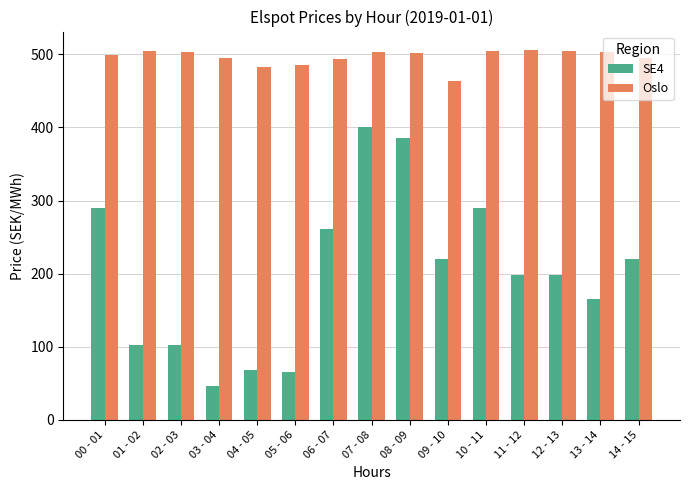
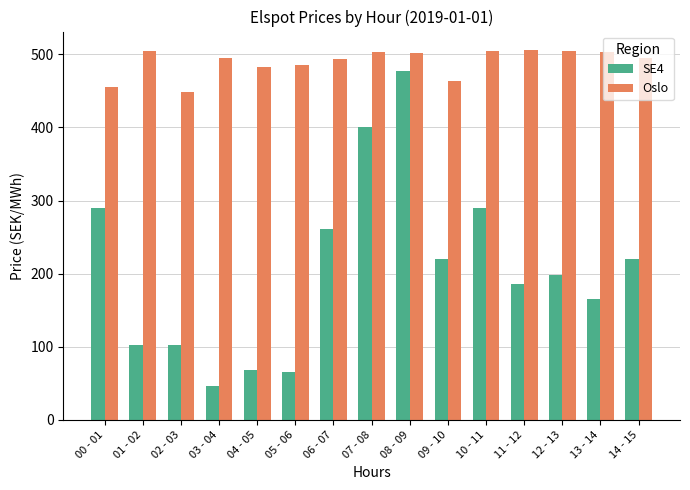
  {
    "SE4": {
      "00 - 01": 290,
      "01 - 02": 100,
      "02 - 03": 100,
      "03 - 04": 50,
      "04 - 05": 70,
      "05 - 06": 70,
      "06 - 07": 260,
      "07 - 08": 400,
-     "08 - 09": 390,
+     "08 - 09": 480,
      "09 - 10": 220,
      "10 - 11": 290,
-     "11 - 12": 200,
+     "11 - 12": 190,
      "12 - 13": 200,
      "13 - 14": 170,
      "14 - 15": 220
    },
    "Oslo": {
-     "00 - 01": 500,
+     "00 - 01": 450,
      "01 - 02": 500,
-     "02 - 03": 500,
+     "02 - 03": 450,
      "03 - 04": 500,
      "04 - 05": 480,
      "05 - 06": 490,
      "06 - 07": 490,
      "07 - 08": 500,
      "08 - 09": 500,
      "09 - 10": 460,
      "10 - 11": 500,
      "11 - 12": 510,
      "12 - 13": 500
    }
  }
